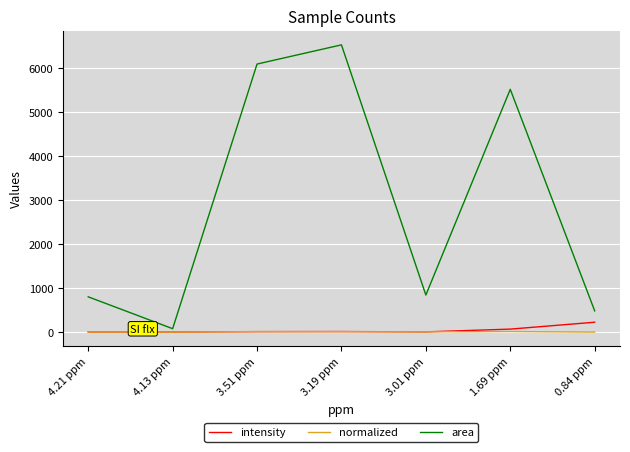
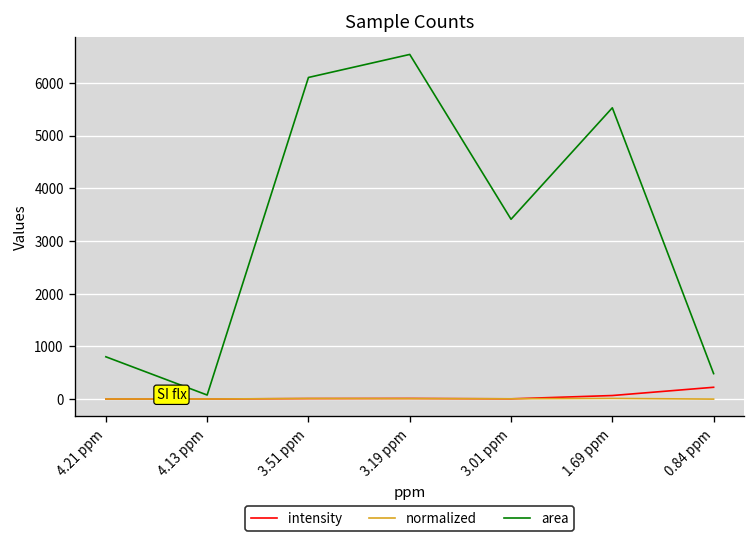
  {
    "intensity": {
      "0.84 ppm": 200
    },
    "normalized": {
      "0.84 ppm": 0
    },
    "area": {
      "4.21 ppm": 800,
      "4.13 ppm": 100,
      "3.51 ppm": 6100,
      "3.19 ppm": 6500,
-     "3.01 ppm": 800,
+     "3.01 ppm": 3400,
      "1.69 ppm": 5500,
      "0.84 ppm": 500
    }
  }
